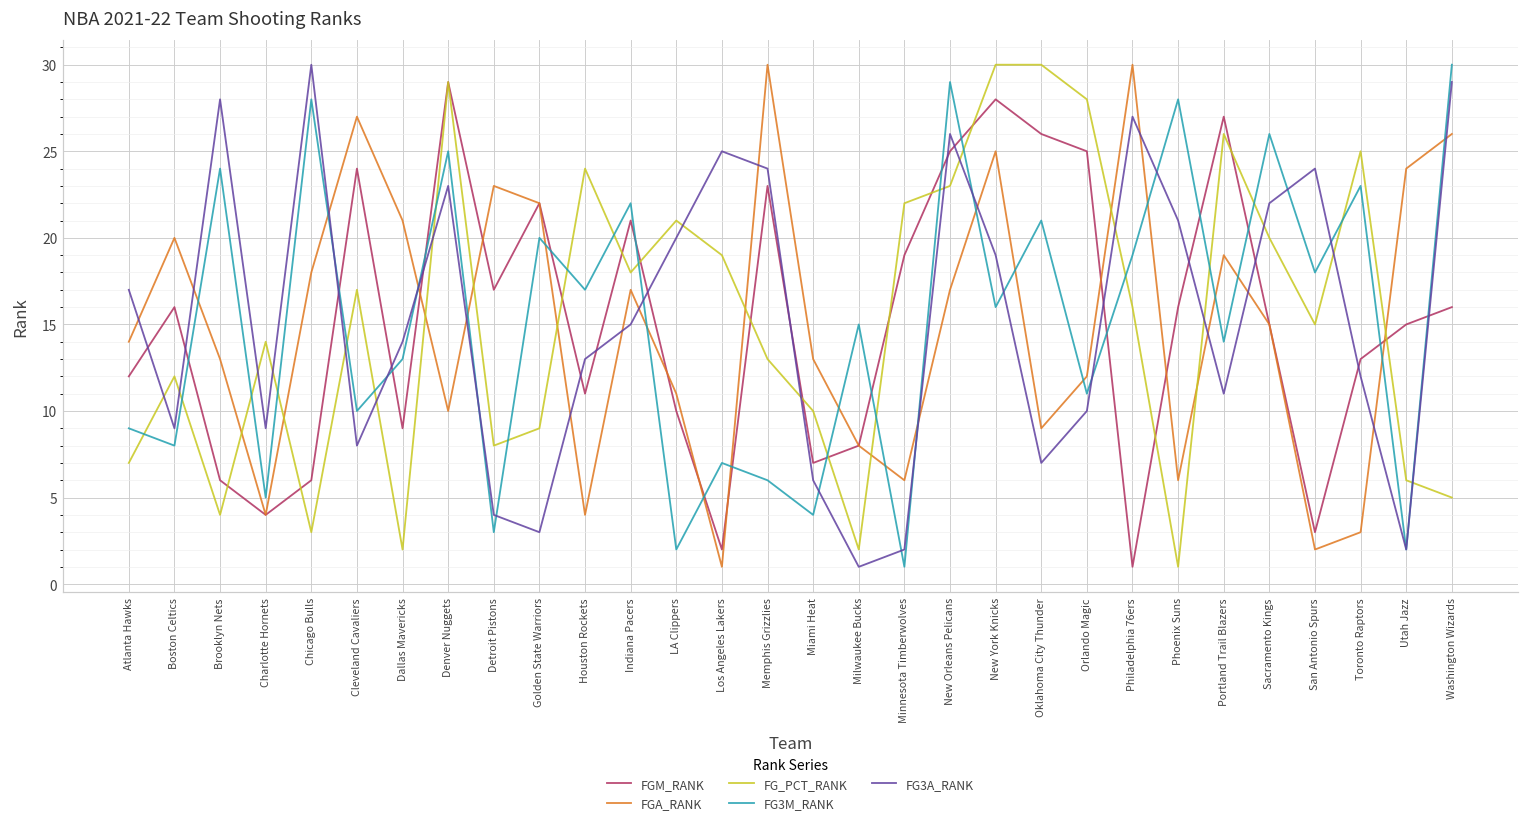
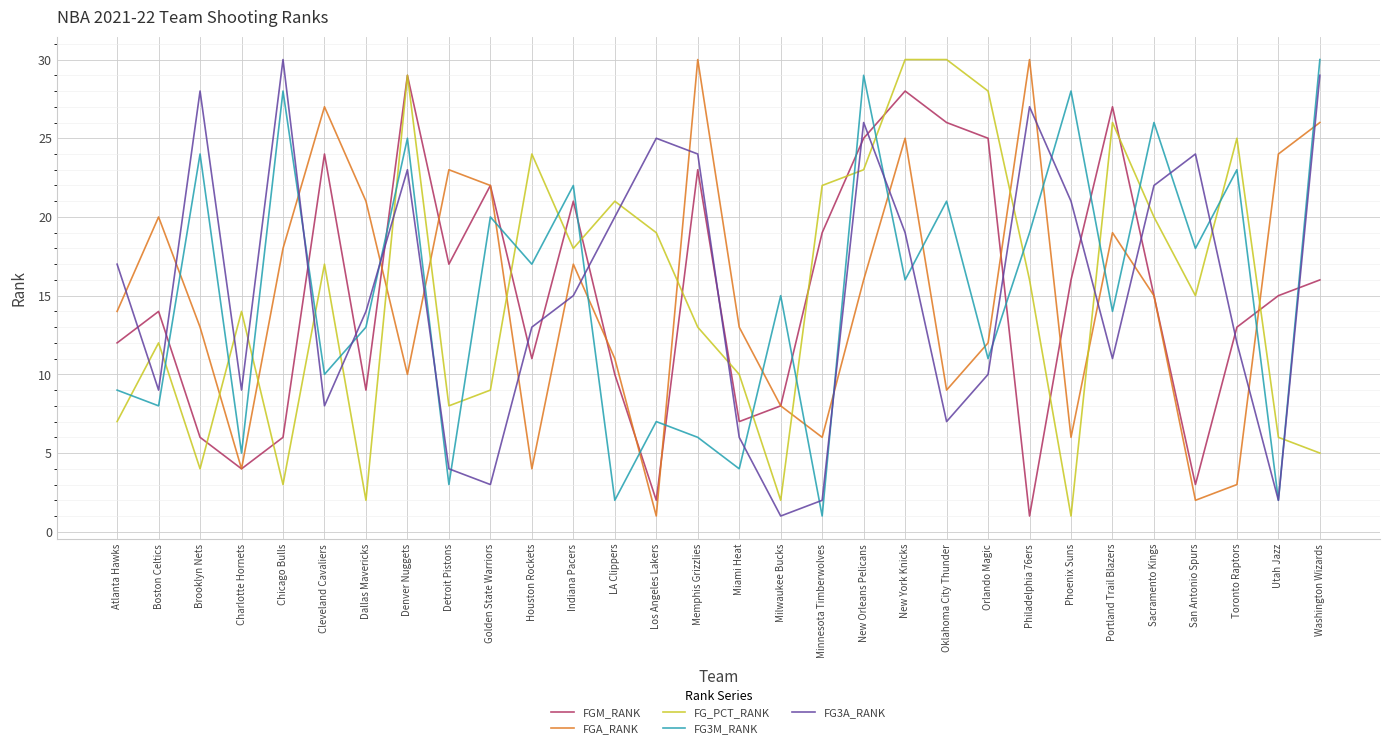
  {
    "FGM_RANK": {
      "Atlanta Hawks": 12,
-     "Boston Celtics": 16,
+     "Boston Celtics": 14,
      "Brooklyn Nets": 6,
      "Chicago Bulls": 6,
      "Cleveland Cavaliers": 24,
      "Dallas Mavericks": 9,
      "Detroit Pistons": 17,
      "Houston Rockets": 11,
      "Indiana Pacers": 21,
      "LA Clippers": 10,
      "Los Angeles Lakers": 2,
      "Memphis Grizzlies": 23,
      "Miami Heat": 7,
      "Minnesota Timberwolves": 19,
      "New Orleans Pelicans": 25,
      "New York Knicks": 28,
      "Oklahoma City Thunder": 26,
      "Orlando Magic": 25,
      "Philadelphia 76ers": 1,
      "Phoenix Suns": 16,
      "Portland Trail Blazers": 27,
      "San Antonio Spurs": 3,
      "Toronto Raptors": 13,
      "Utah Jazz": 15,
      "Washington Wizards": 16
    },
    "FGA_RANK": {
      "Atlanta Hawks": 14,
      "Boston Celtics": 20,
      "Brooklyn Nets": 13,
      "Chicago Bulls": 18,
      "Cleveland Cavaliers": 27,
      "Dallas Mavericks": 21,
      "Denver Nuggets": 10,
      "Detroit Pistons": 23,
      "Houston Rockets": 4,
      "Indiana Pacers": 17,
      "LA Clippers": 11,
      "Los Angeles Lakers": 1,
      "Memphis Grizzlies": 30,
      "Miami Heat": 13,
      "Minnesota Timberwolves": 6,
-     "New Orleans Pelicans": 17,
+     "New Orleans Pelicans": 16,
      "New York Knicks": 25,
      "Oklahoma City Thunder": 9,
      "Orlando Magic": 12,
      "Philadelphia 76ers": 30,
      "Phoenix Suns": 6,
      "Portland Trail Blazers": 19,
      "San Antonio Spurs": 2,
      "Toronto Raptors": 3,
      "Utah Jazz": 24,
      "Washington Wizards": 26
    },
    "FG_PCT_RANK": {
      "Atlanta Hawks": 7,
      "Boston Celtics": 12,
      "Brooklyn Nets": 4,
      "Charlotte Hornets": 14,
      "Chicago Bulls": 3,
      "Cleveland Cavaliers": 17,
      "Dallas Mavericks": 2,
      "Detroit Pistons": 8,
      "Golden State Warriors": 9,
      "Houston Rockets": 24,
      "Indiana Pacers": 18,
      "LA Clippers": 21,
      "Los Angeles Lakers": 19,
      "Memphis Grizzlies": 13,
      "Miami Heat": 10,
      "Milwaukee Bucks": 2,
      "Minnesota Timberwolves": 22,
      "New Orleans Pelicans": 23,
      "New York Knicks": 30,
      "Oklahoma City Thunder": 30,
      "Orlando Magic": 28,
      "Philadelphia 76ers": 16,
      "Phoenix Suns": 1,
      "Portland Trail Blazers": 26,
      "Sacramento Kings": 20,
      "San Antonio Spurs": 15,
      "Toronto Raptors": 25,
      "Utah Jazz": 6,
      "Washington Wizards": 5
    },
    "FG3M_RANK": {
      "Atlanta Hawks": 9,
      "Boston Celtics": 8,
      "Brooklyn Nets": 24,
      "Charlotte Hornets": 5,
      "Chicago Bulls": 28,
      "Cleveland Cavaliers": 10,
      "Dallas Mavericks": 13,
      "Denver Nuggets": 25,
      "Detroit Pistons": 3,
      "Golden State Warriors": 20,
      "Houston Rockets": 17,
      "Indiana Pacers": 22,
      "LA Clippers": 2,
      "Los Angeles Lakers": 7,
      "Memphis Grizzlies": 6,
      "Miami Heat": 4,
      "Milwaukee Bucks": 15,
      "Minnesota Timberwolves": 1,
      "New Orleans Pelicans": 29,
      "New York Knicks": 16,
      "Oklahoma City Thunder": 21,
      "Orlando Magic": 11,
      "Philadelphia 76ers": 19,
      "Phoenix Suns": 28,
      "Portland Trail Blazers": 14,
      "Sacramento Kings": 26,
      "San Antonio Spurs": 18,
      "Toronto Raptors": 23,
      "Washington Wizards": 30
    },
    "FG3A_RANK": {
      "Atlanta Hawks": 17,
      "Boston Celtics": 9,
      "Brooklyn Nets": 28,
      "Charlotte Hornets": 9,
      "Chicago Bulls": 30,
      "Cleveland Cavaliers": 8,
      "Dallas Mavericks": 14,
      "Denver Nuggets": 23,
      "Detroit Pistons": 4,
      "Golden State Warriors": 3,
      "Houston Rockets": 13,
      "Indiana Pacers": 15,
      "LA Clippers": 20,
      "Los Angeles Lakers": 25,
      "Memphis Grizzlies": 24,
      "Miami Heat": 6,
      "Milwaukee Bucks": 1,
      "Minnesota Timberwolves": 2,
      "New Orleans Pelicans": 26,
      "New York Knicks": 19,
      "Oklahoma City Thunder": 7,
      "Orlando Magic": 10,
      "Philadelphia 76ers": 27,
      "Phoenix Suns": 21,
      "Portland Trail Blazers": 11,
      "Sacramento Kings": 22,
      "San Antonio Spurs": 24,
      "Toronto Raptors": 12,
      "Washington Wizards": 29
    }
  }
